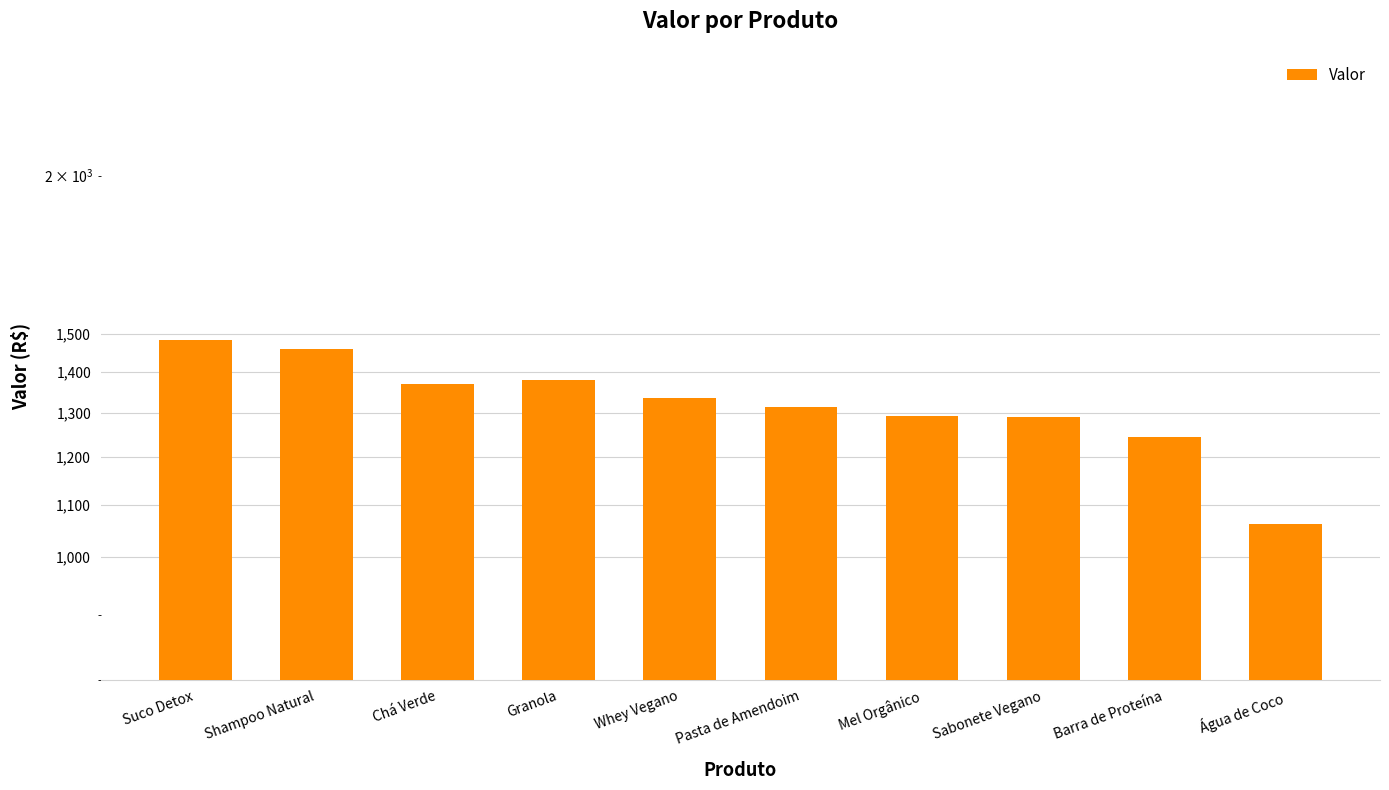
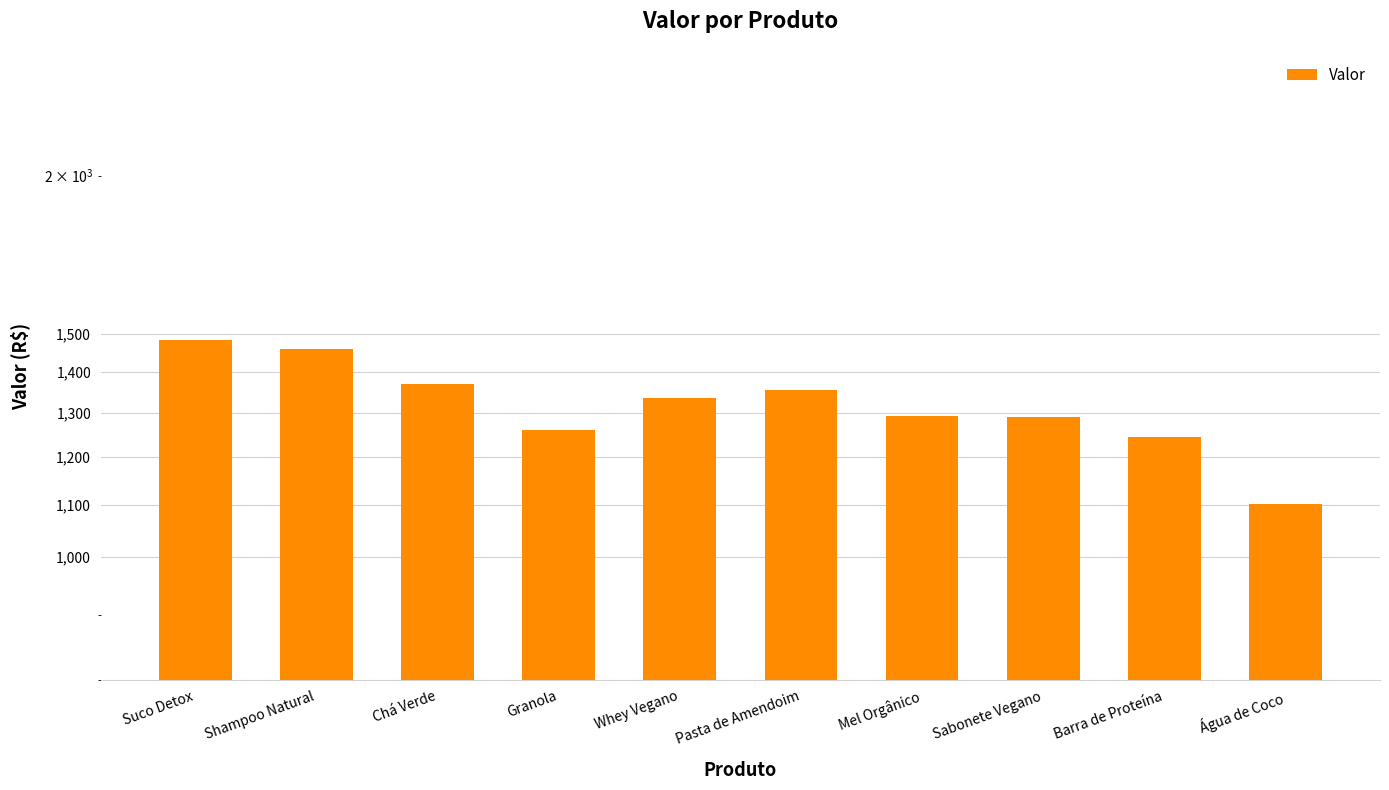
  {
    "Suco Detox": "1,480",
    "Shampoo Natural": "1,460",
    "Chá Verde": "1,370",
-   "Granola": "1,380",
+   "Granola": "1,260",
    "Whey Vegano": "1,330",
-   "Pasta de Amendoim": "1,310",
+   "Pasta de Amendoim": "1,350",
    "Mel Orgânico": "1,290",
    "Sabonete Vegano": "1,290",
    "Barra de Proteína": "1,240",
-   "Água de Coco": "1,060"
+   "Água de Coco": "1,100"
  }
